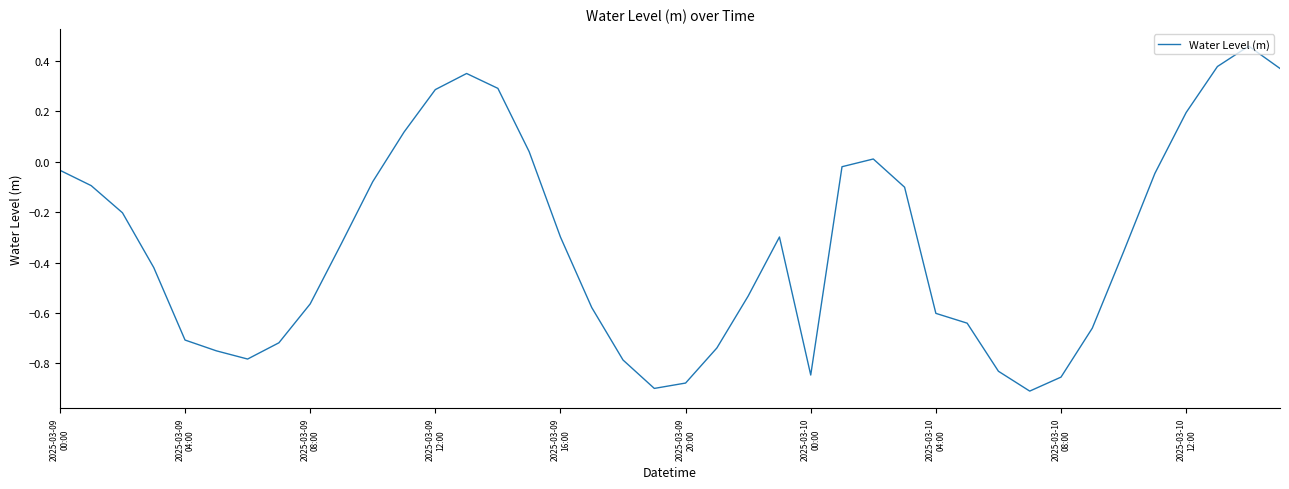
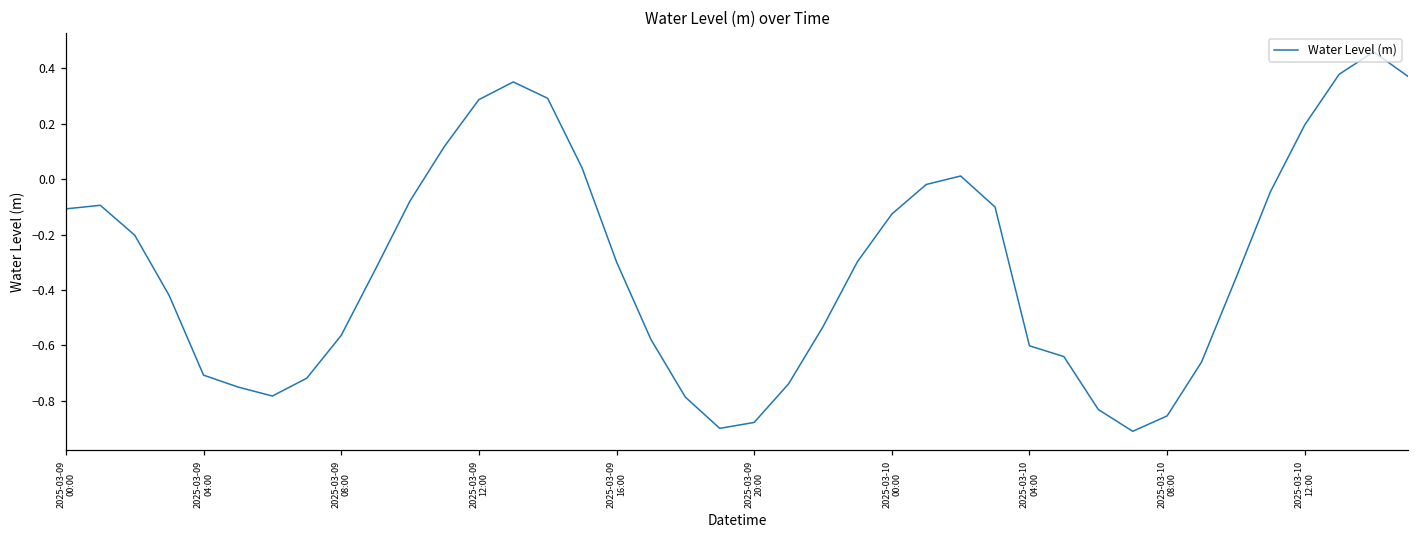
  {
-   "2025-03-09 00:00": -0.03,
+   "2025-03-09 00:00": -0.11,
    "2025-03-09 04:00": -0.71,
    "2025-03-09 08:00": -0.56,
    "2025-03-09 12:00": 0.29,
    "2025-03-09 16:00": -0.30,
    "2025-03-09 20:00": -0.88,
-   "2025-03-10 00:00": -0.85,
+   "2025-03-10 00:00": -0.13,
    "2025-03-10 04:00": -0.60,
    "2025-03-10 08:00": -0.85,
    "2025-03-10 12:00": 0.20
  }
